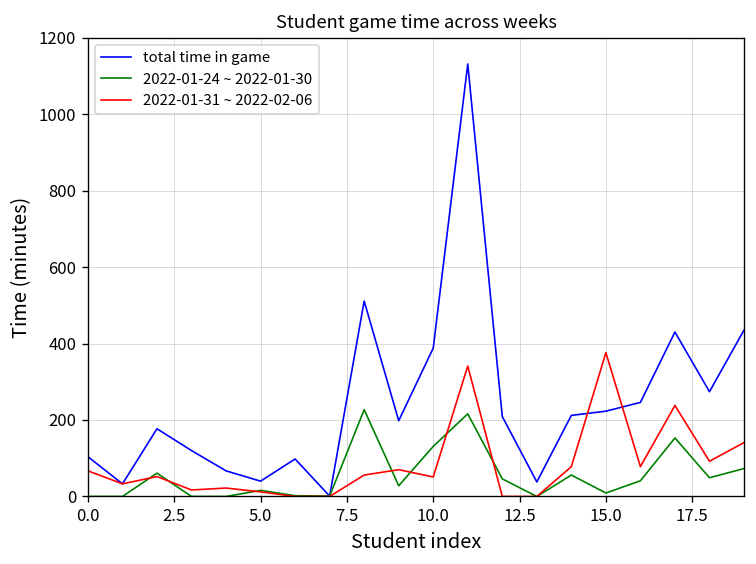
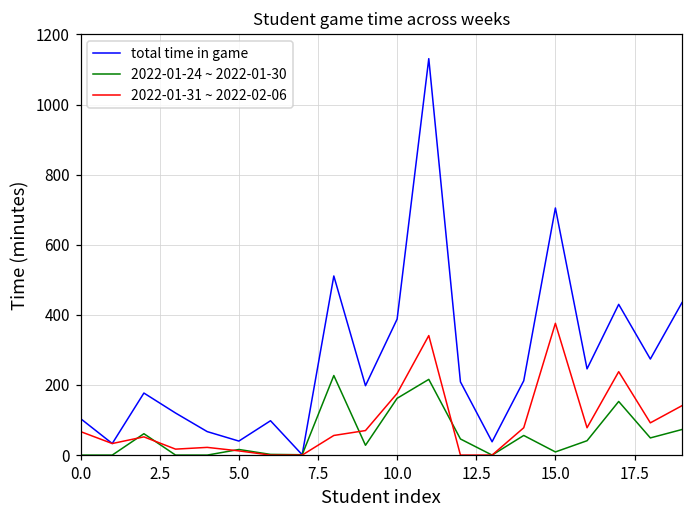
  {
    "total time in game": {
      "0.0": 100,
      "5.0": 40,
      "10.0": 390,
-     "15.0": 220
+     "15.0": 710
    },
    "2022-01-24 ~ 2022-01-30": {
      "0.0": 0,
-     "10.0": 130,
+     "10.0": 160,
      "15.0": 10
    },
    "2022-01-31 ~ 2022-02-06": {
      "0.0": 70,
-     "10.0": 50,
+     "10.0": 180,
      "15.0": 380
    }
  }
